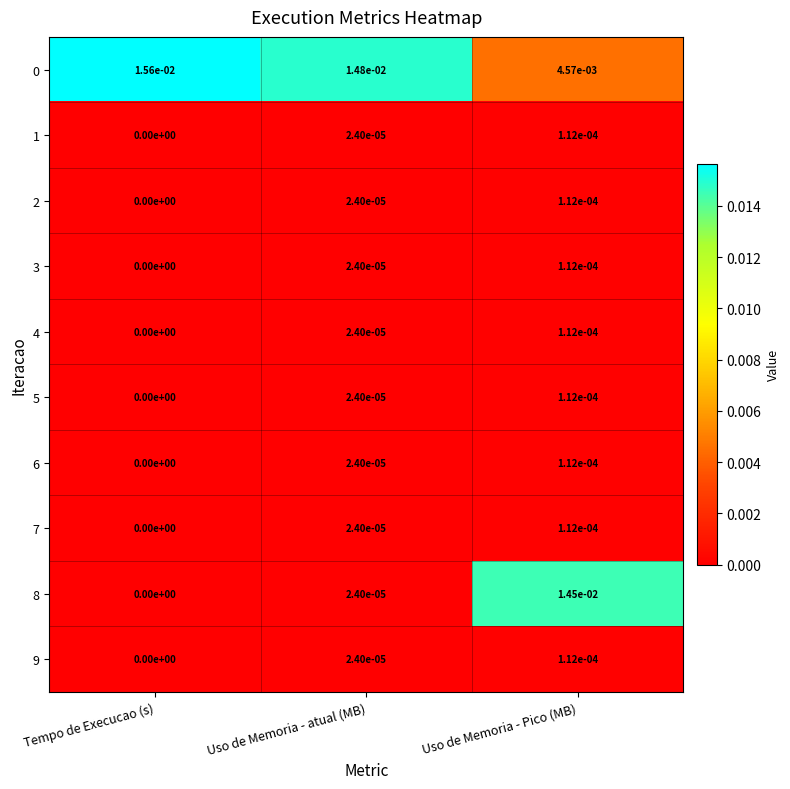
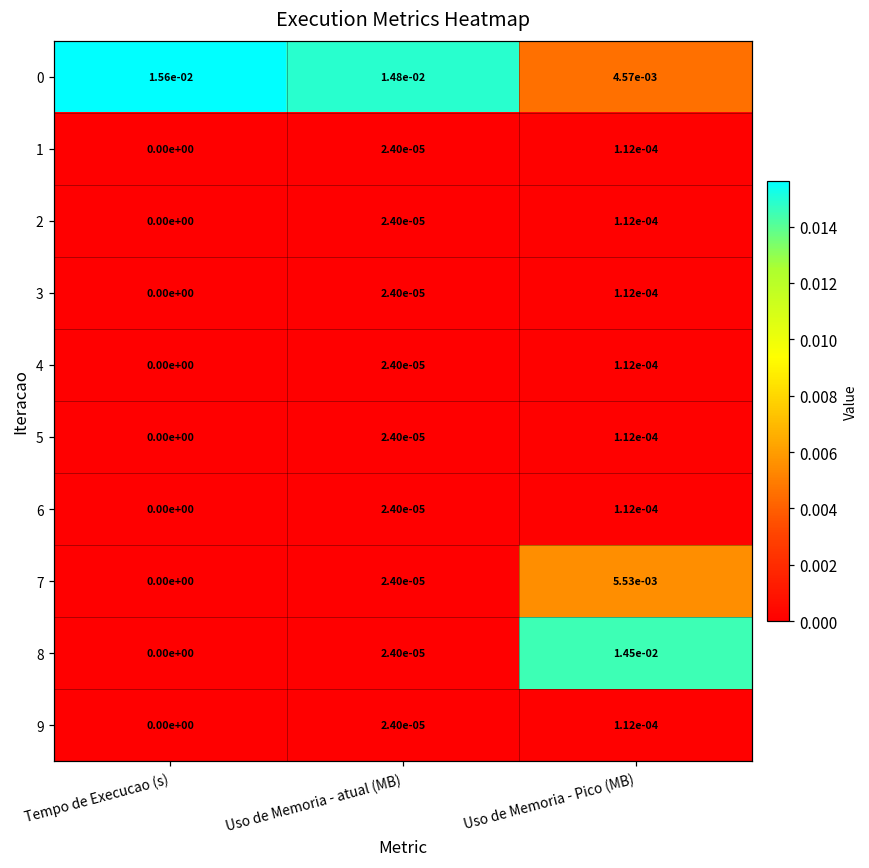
  {
    "0": {
      "Tempo de Execucao (s)": "1.56e-02",
      "Uso de Memoria - atual (MB)": "1.48e-02",
      "Uso de Memoria - Pico (MB)": "4.57e-03"
    },
    "1": {
      "Tempo de Execucao (s)": "0.00e+00",
      "Uso de Memoria - atual (MB)": "2.40e-05",
      "Uso de Memoria - Pico (MB)": "1.12e-04"
    },
    "2": {
      "Tempo de Execucao (s)": "0.00e+00",
      "Uso de Memoria - atual (MB)": "2.40e-05",
      "Uso de Memoria - Pico (MB)": "1.12e-04"
    },
    "3": {
      "Tempo de Execucao (s)": "0.00e+00",
      "Uso de Memoria - atual (MB)": "2.40e-05",
      "Uso de Memoria - Pico (MB)": "1.12e-04"
    },
    "4": {
      "Tempo de Execucao (s)": "0.00e+00",
      "Uso de Memoria - atual (MB)": "2.40e-05",
      "Uso de Memoria - Pico (MB)": "1.12e-04"
    },
    "5": {
      "Tempo de Execucao (s)": "0.00e+00",
      "Uso de Memoria - atual (MB)": "2.40e-05",
      "Uso de Memoria - Pico (MB)": "1.12e-04"
    },
    "6": {
      "Tempo de Execucao (s)": "0.00e+00",
      "Uso de Memoria - atual (MB)": "2.40e-05",
      "Uso de Memoria - Pico (MB)": "1.12e-04"
    },
    "7": {
      "Tempo de Execucao (s)": "0.00e+00",
      "Uso de Memoria - atual (MB)": "2.40e-05",
-     "Uso de Memoria - Pico (MB)": "1.12e-04"
+     "Uso de Memoria - Pico (MB)": "5.53e-03"
    },
    "8": {
      "Tempo de Execucao (s)": "0.00e+00",
      "Uso de Memoria - atual (MB)": "2.40e-05",
      "Uso de Memoria - Pico (MB)": "1.45e-02"
    },
    "9": {
      "Tempo de Execucao (s)": "0.00e+00",
      "Uso de Memoria - atual (MB)": "2.40e-05",
      "Uso de Memoria - Pico (MB)": "1.12e-04"
    }
  }
